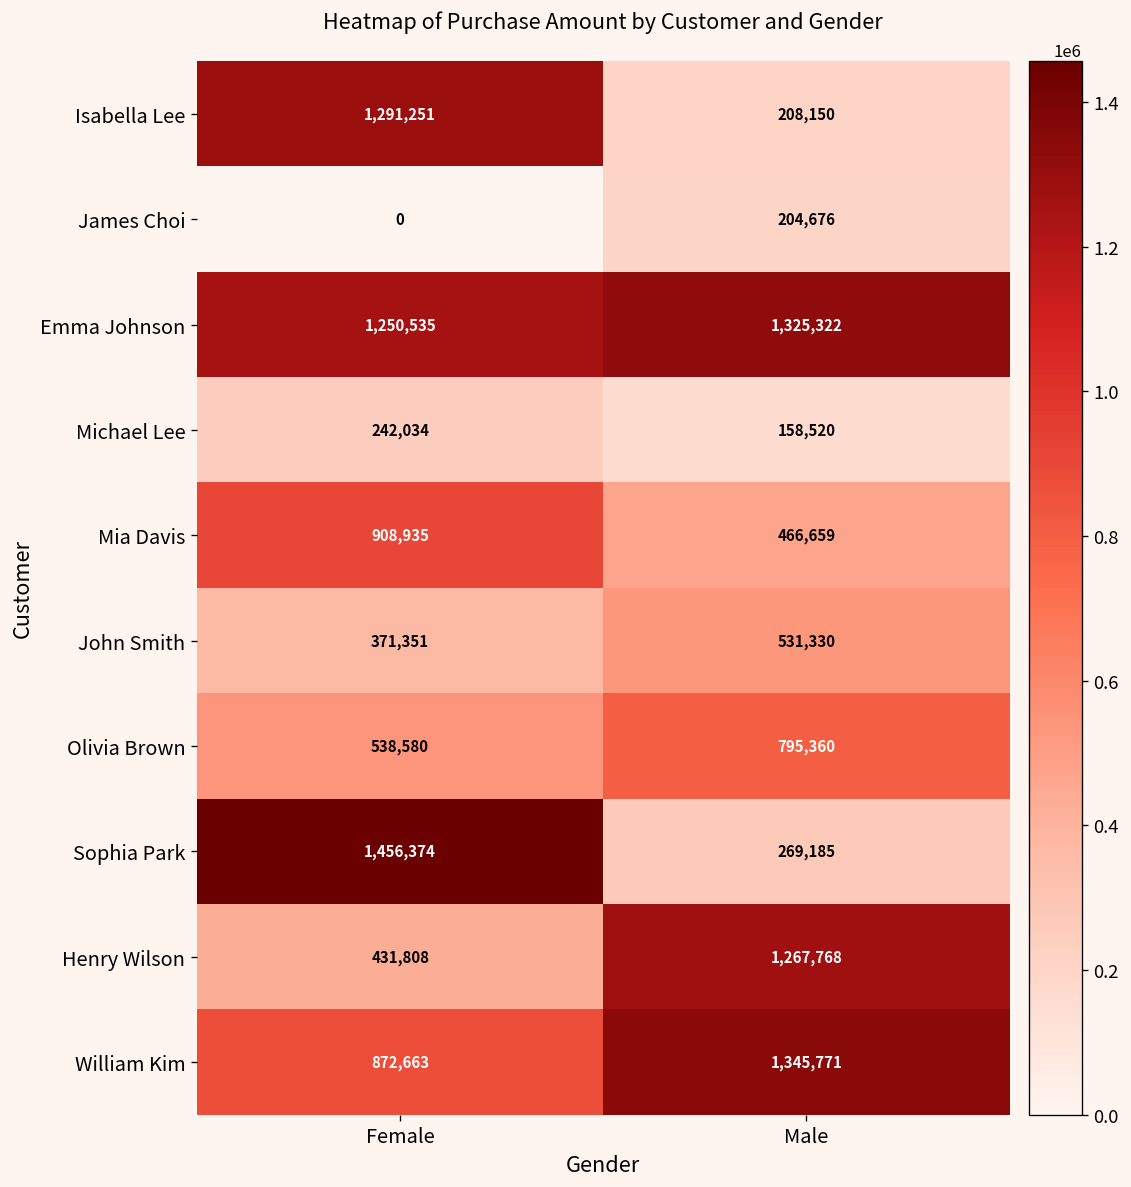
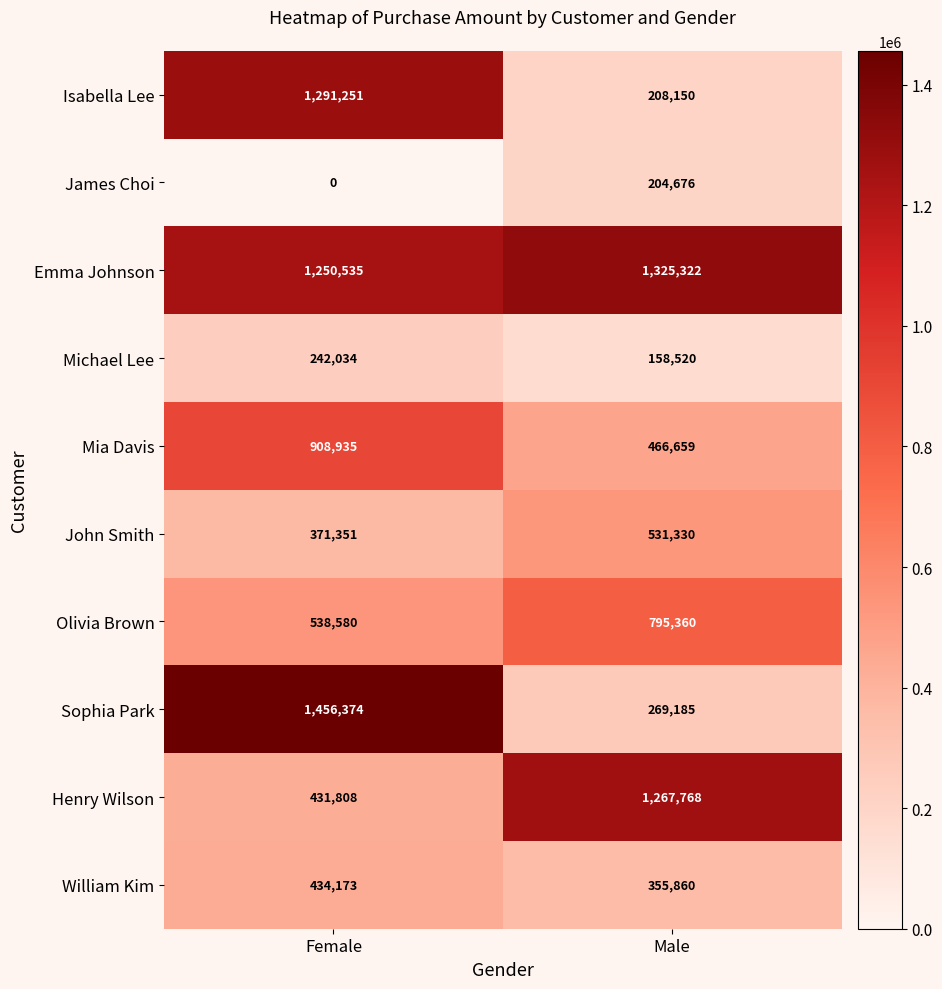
  {
    "Isabella Lee": {
      "Female": "1,291,251",
      "Male": "208,150"
    },
    "James Choi": {
      "Female": "0",
      "Male": "204,676"
    },
    "Emma Johnson": {
      "Female": "1,250,535",
      "Male": "1,325,322"
    },
    "Michael Lee": {
      "Female": "242,034",
      "Male": "158,520"
    },
    "Mia Davis": {
      "Female": "908,935",
      "Male": "466,659"
    },
    "John Smith": {
      "Female": "371,351",
      "Male": "531,330"
    },
    "Olivia Brown": {
      "Female": "538,580",
      "Male": "795,360"
    },
    "Sophia Park": {
      "Female": "1,456,374",
      "Male": "269,185"
    },
    "Henry Wilson": {
      "Female": "431,808",
      "Male": "1,267,768"
    },
    "William Kim": {
-     "Female": "872,663",
-     "Male": "1,345,771"
+     "Female": "434,173",
+     "Male": "355,860"
    }
  }
